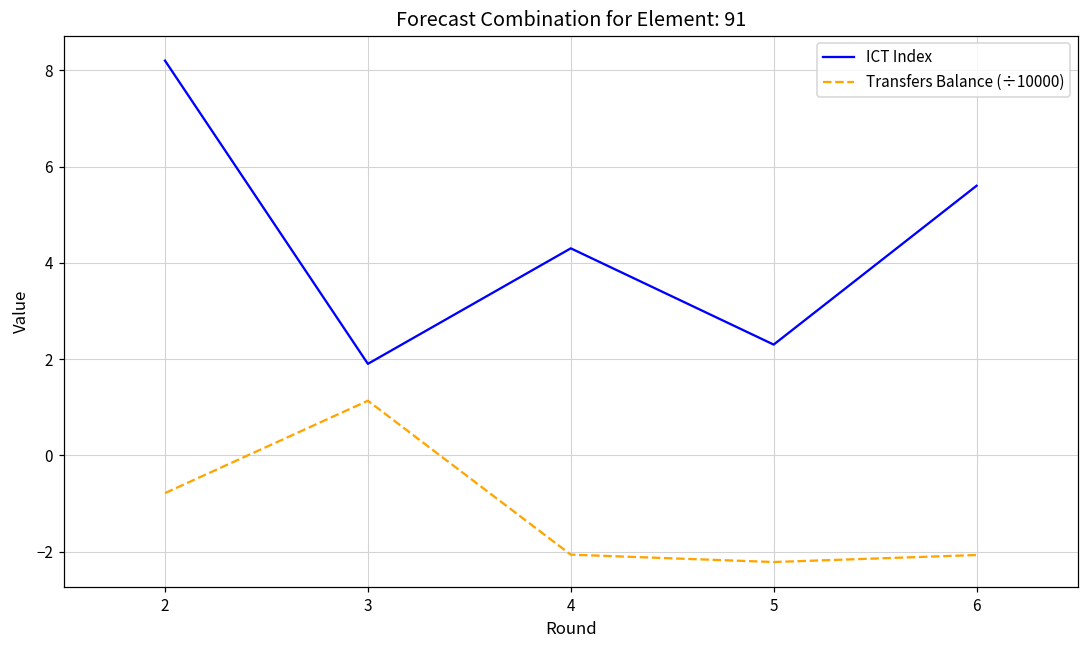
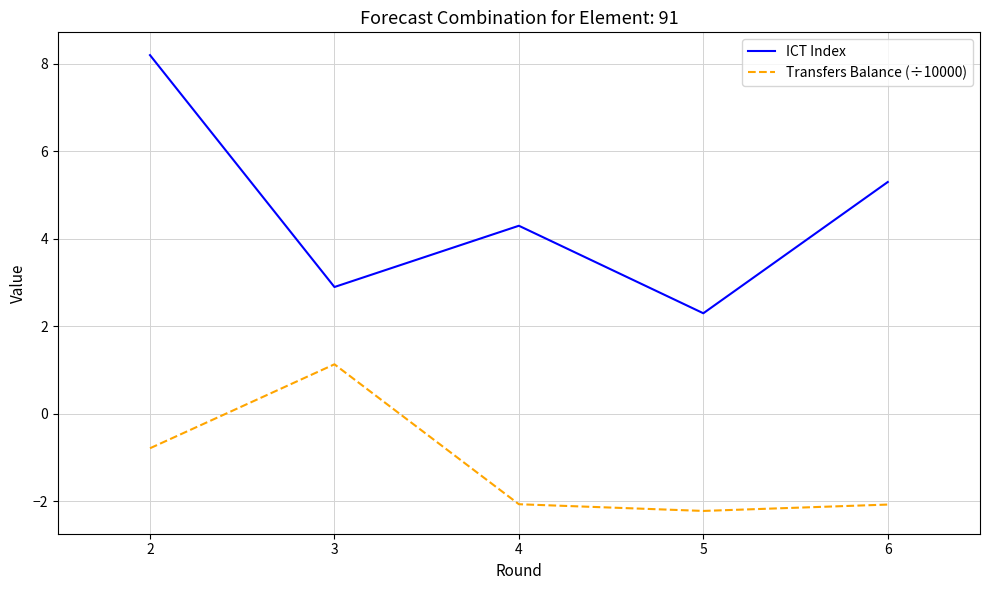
  {
    "ICT Index": {
      "2": 8.2,
-     "3": 1.9,
+     "3": 2.9,
      "4": 4.3,
      "5": 2.3,
-     "6": 5.6
+     "6": 5.3
    },
    "Transfers Balance (÷10000)": {
      "2": -0.8,
      "3": 1.1,
      "4": -2.1,
      "5": -2.2,
      "6": -2.1
    }
  }
